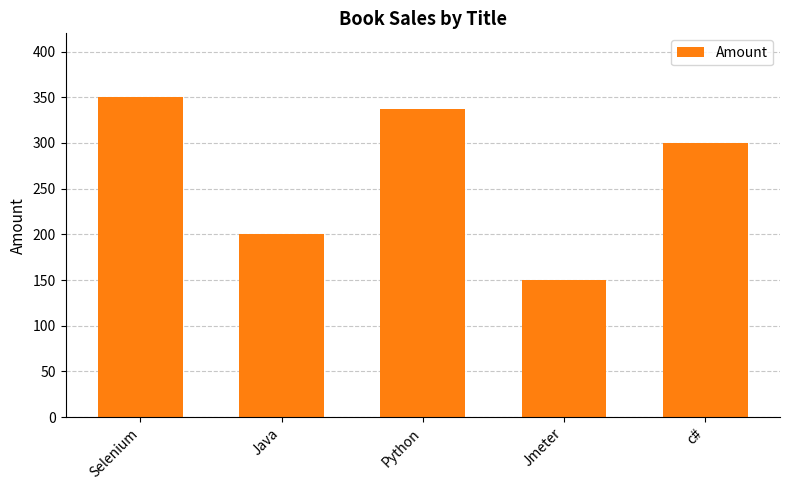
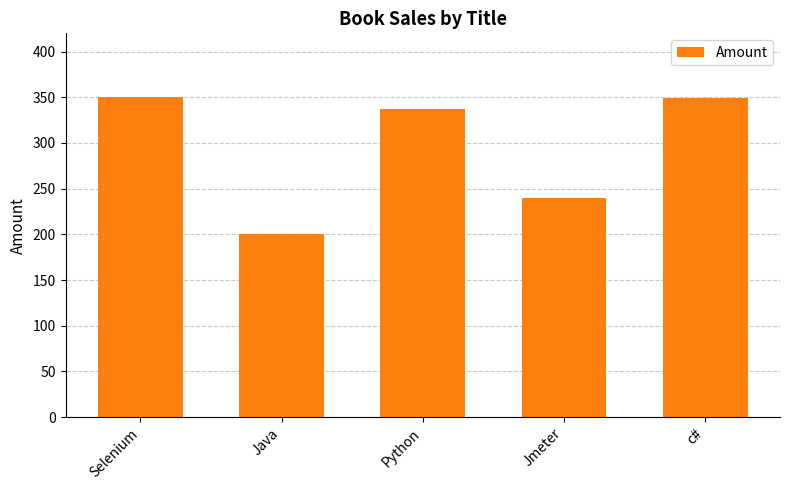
  {
    "Selenium": 350,
    "Java": 200,
    "Python": 340,
-   "Jmeter": 150,
-   "c#": 300
+   "Jmeter": 240,
+   "c#": 350
  }
